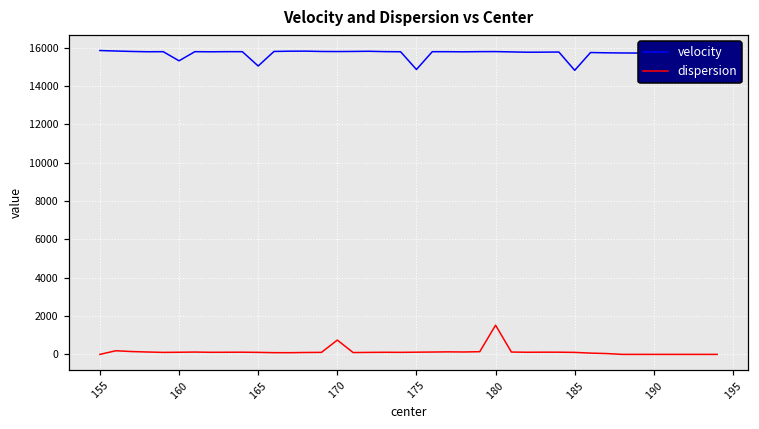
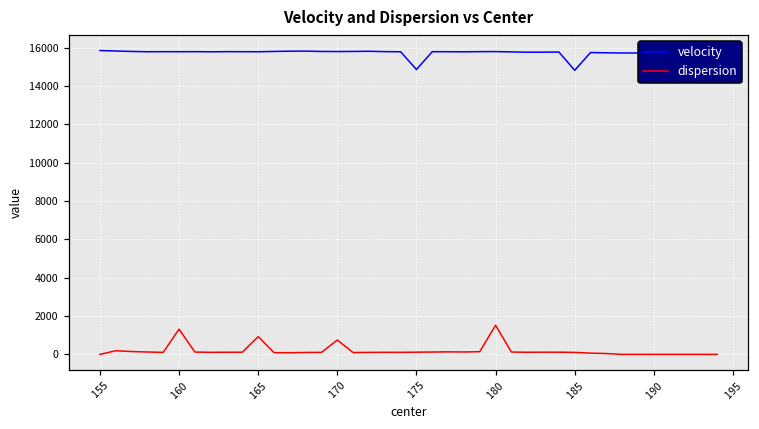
  {
    "velocity": {
      "155": 15900,
-     "160": 15300,
-     "165": 15000,
+     "160": 15800,
+     "165": 15800,
      "170": 15800,
      "175": 14900,
      "180": 15800,
      "185": 14800
    },
    "dispersion": {
      "155": 0,
-     "160": 100,
-     "165": 100,
+     "160": 1300,
+     "165": 900,
      "170": 700,
      "175": 100,
      "180": 1500,
      "185": 100,
      "190": 0
    }
  }
